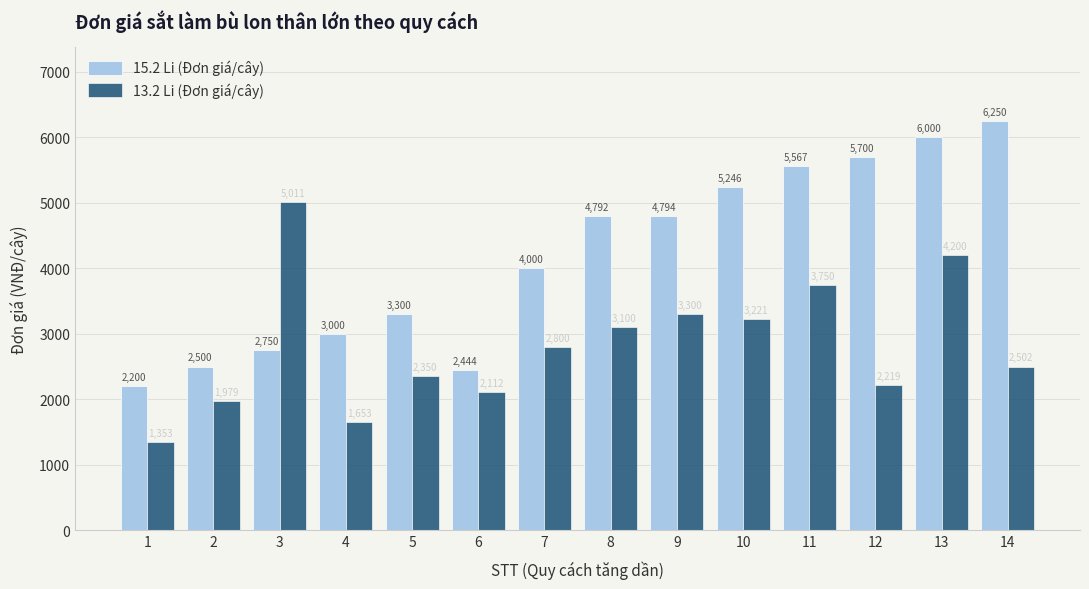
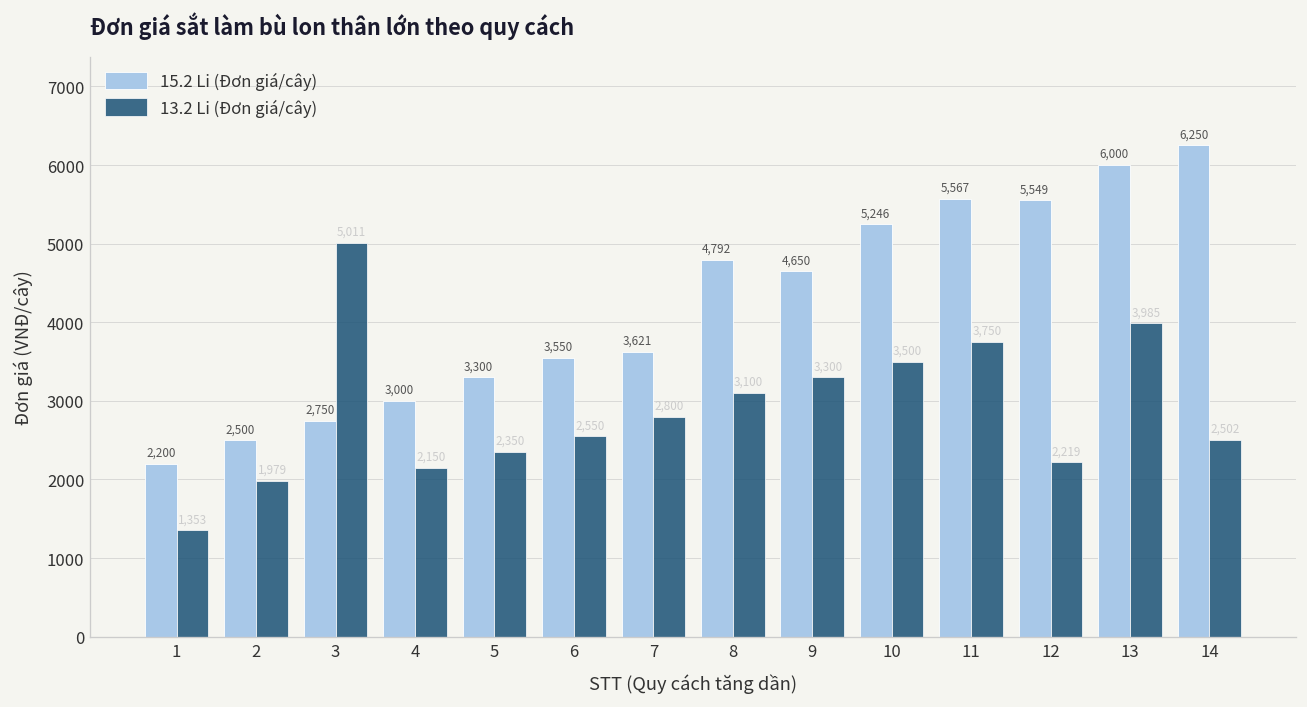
  {
    "15.2 Li (Đơn giá/cây)": {
      "1": "2,200",
      "2": "2,500",
      "3": "2,750",
      "4": "3,000",
      "5": "3,300",
-     "6": "2,444",
-     "7": "4,000",
+     "6": "3,550",
+     "7": "3,621",
      "8": "4,792",
-     "9": "4,794",
+     "9": "4,650",
      "10": "5,246",
      "11": "5,567",
-     "12": "5,700",
+     "12": "5,549",
      "13": "6,000",
      "14": "6,250"
    },
    "13.2 Li (Đơn giá/cây)": {
      "1": "1400",
      "2": "2000",
      "3": "5000",
-     "4": "1700",
+     "4": "2200",
      "5": "2400",
-     "6": "2100",
+     "6": "2600",
      "7": "2800",
      "8": "3100",
      "9": "3300",
-     "10": "3200",
+     "10": "3500",
      "11": "3800",
      "12": "2200",
-     "13": "4200",
+     "13": "4000",
      "14": "2500"
    }
  }
